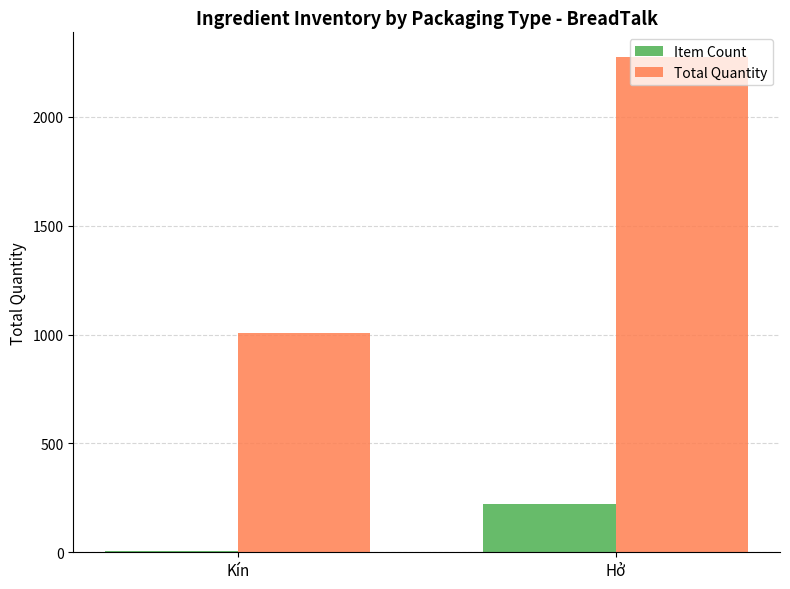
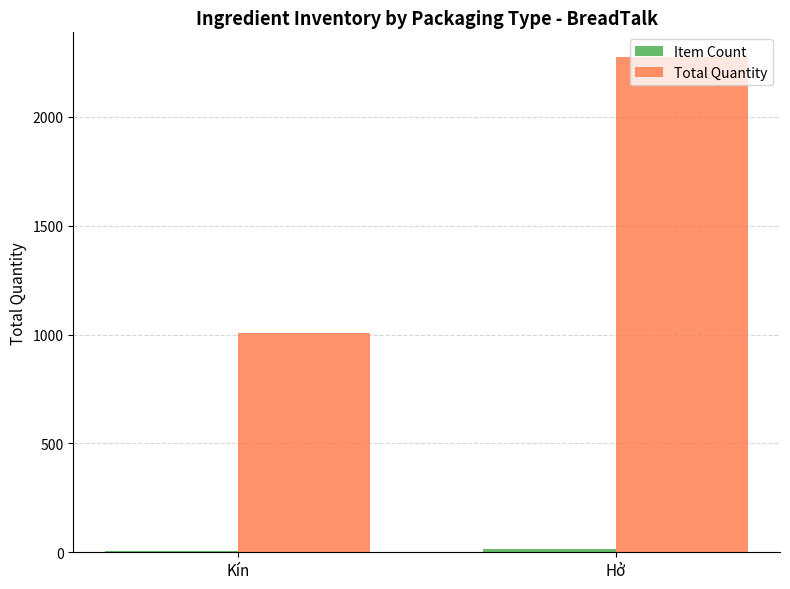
  {
    "Item Count": {
-     "Hở": 220
+     "Hở": 10
    },
    "Total Quantity": {
      "Kín": 1010
    }
  }
